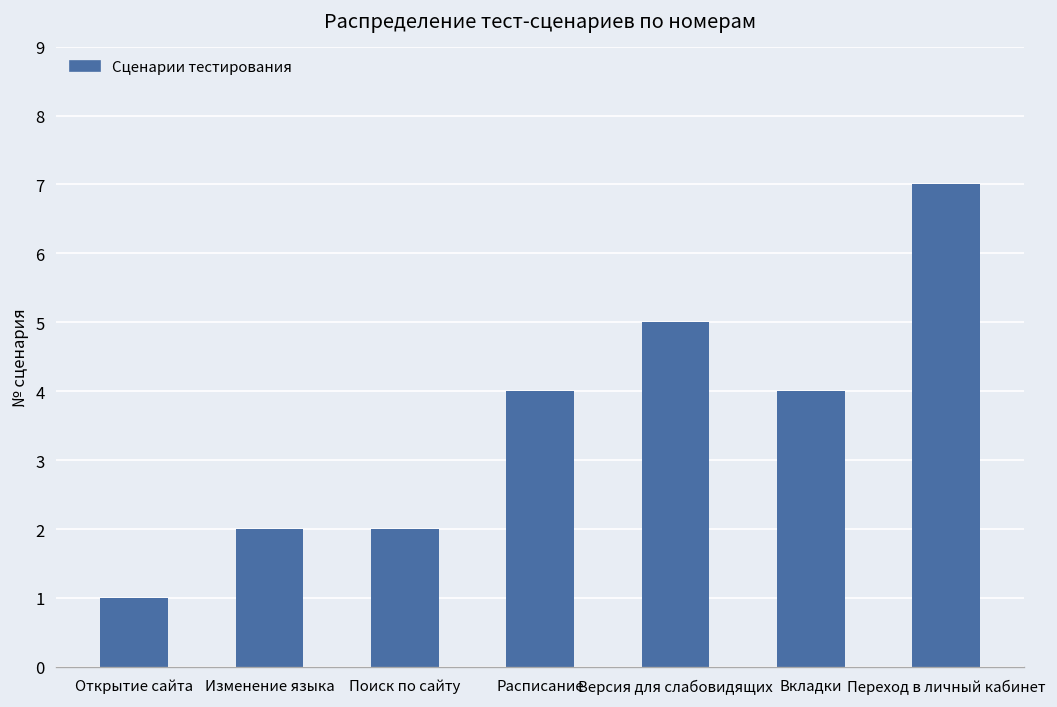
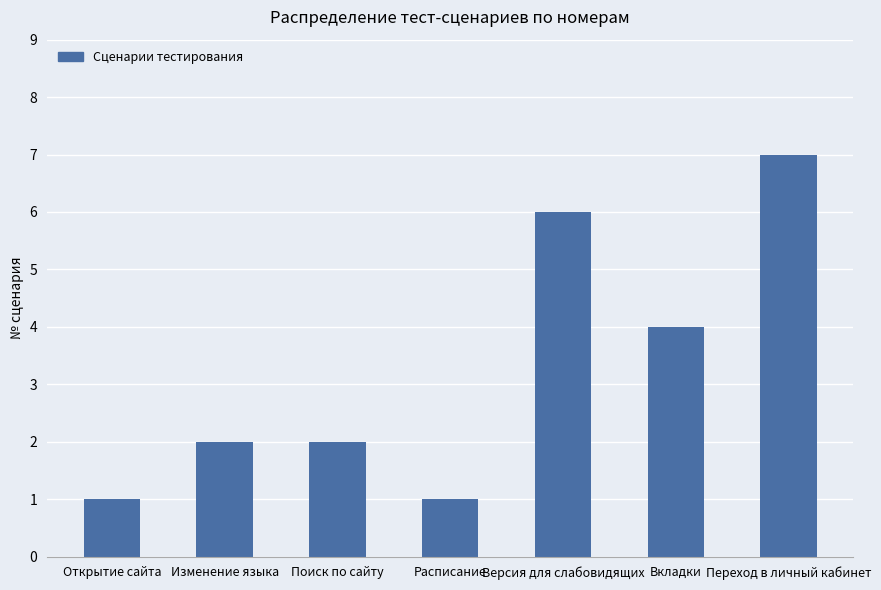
  {
    "Открытие сайта": 1,
    "Изменение языка": 2,
    "Поиск по сайту": 2,
-   "Расписание": 4,
-   "Версия для слабовидящих": 5,
+   "Расписание": 1,
+   "Версия для слабовидящих": 6,
    "Вкладки": 4,
    "Переход в личный кабинет": 7
  }
